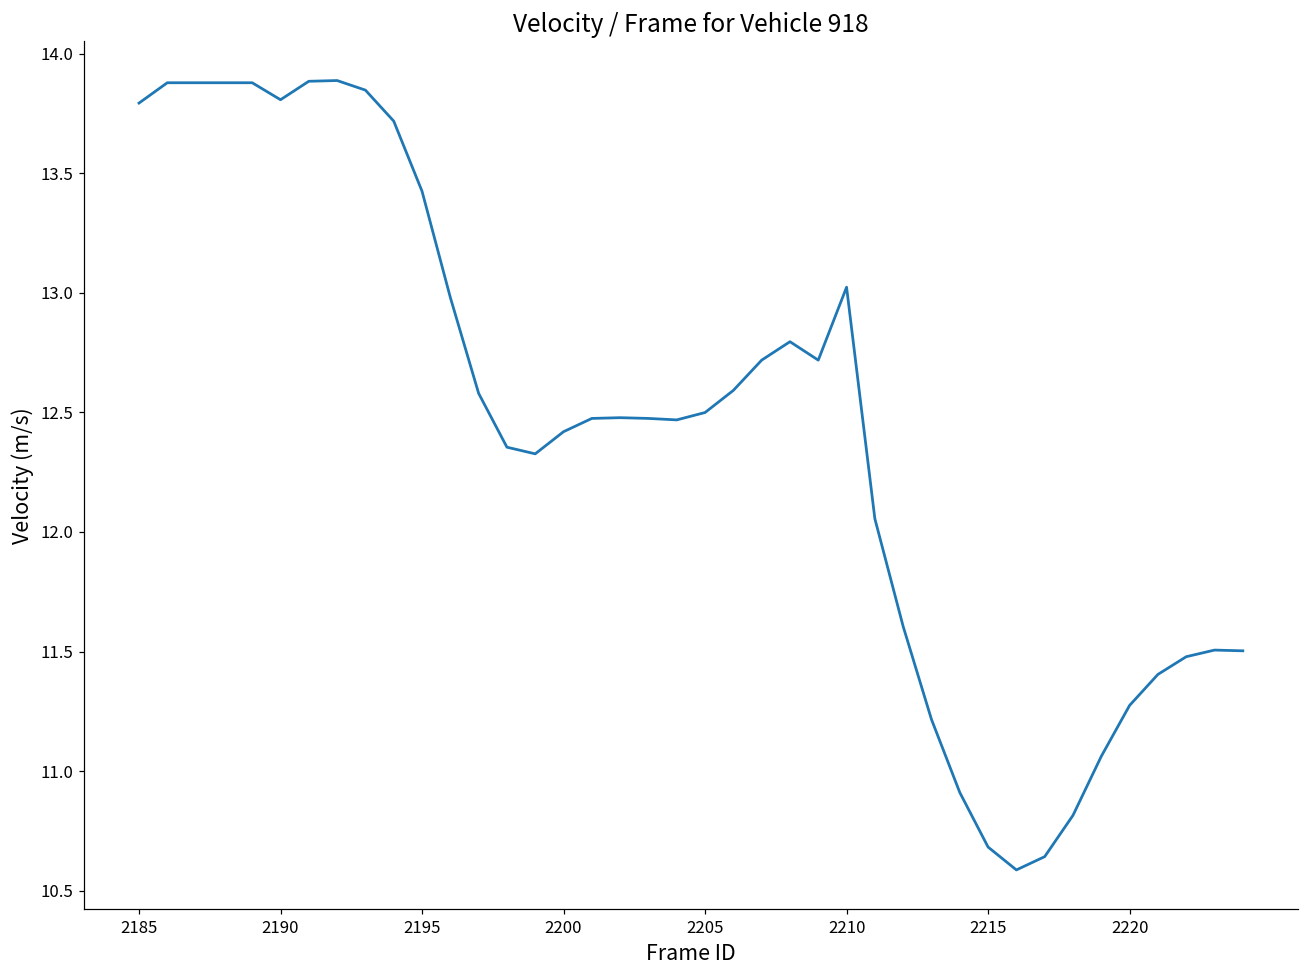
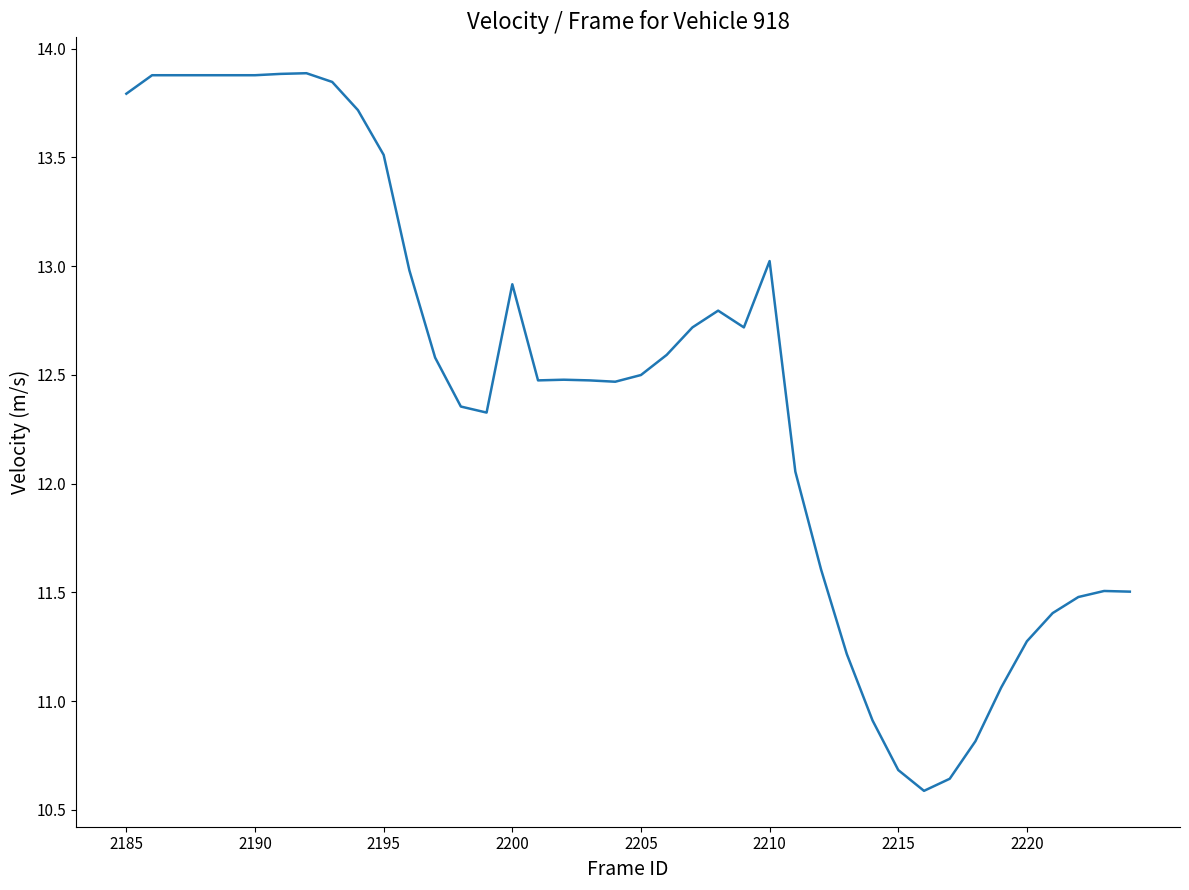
  {
    "2185": 13.79,
-   "2190": 13.81,
-   "2195": 13.42,
-   "2200": 12.42,
+   "2190": 13.88,
+   "2195": 13.51,
+   "2200": 12.92,
    "2205": 12.50,
    "2210": 13.02,
    "2215": 10.68,
    "2220": 11.28
  }
